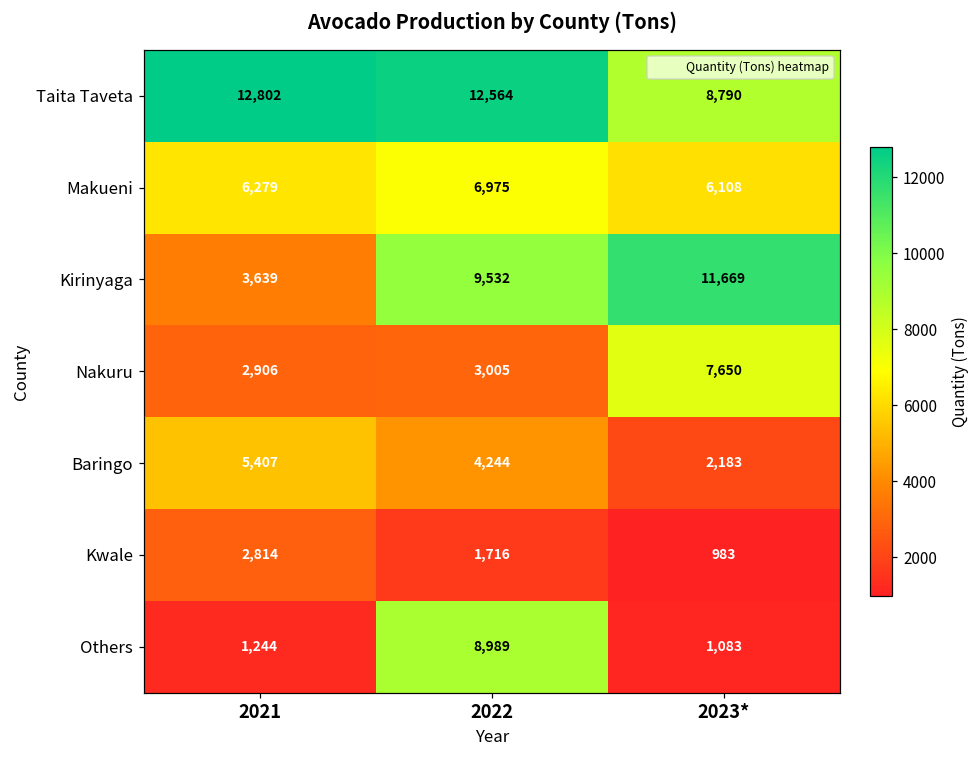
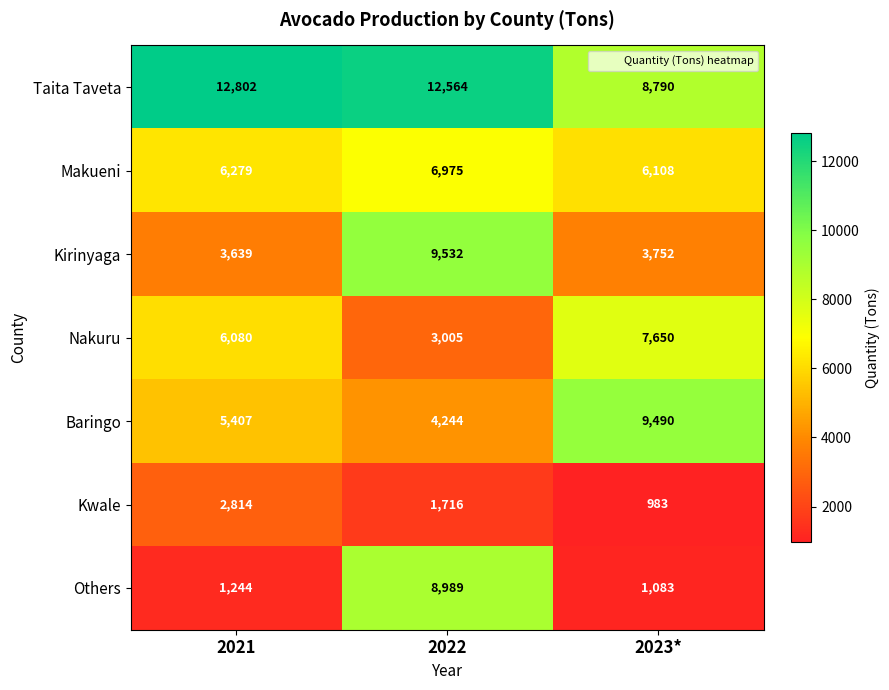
  {
    "Taita Taveta": {
      "2021": "12,802",
      "2022": "12,564",
      "2023*": "8,790"
    },
    "Makueni": {
      "2021": "6,279",
      "2022": "6,975",
      "2023*": "6,108"
    },
    "Kirinyaga": {
      "2021": "3,639",
      "2022": "9,532",
-     "2023*": "11,669"
+     "2023*": "3,752"
    },
    "Nakuru": {
-     "2021": "2,906",
+     "2021": "6,080",
      "2022": "3,005",
      "2023*": "7,650"
    },
    "Baringo": {
      "2021": "5,407",
      "2022": "4,244",
-     "2023*": "2,183"
+     "2023*": "9,490"
    },
    "Kwale": {
      "2021": "2,814",
      "2022": "1,716",
      "2023*": "983"
    },
    "Others": {
      "2021": "1,244",
      "2022": "8,989",
      "2023*": "1,083"
    }
  }
